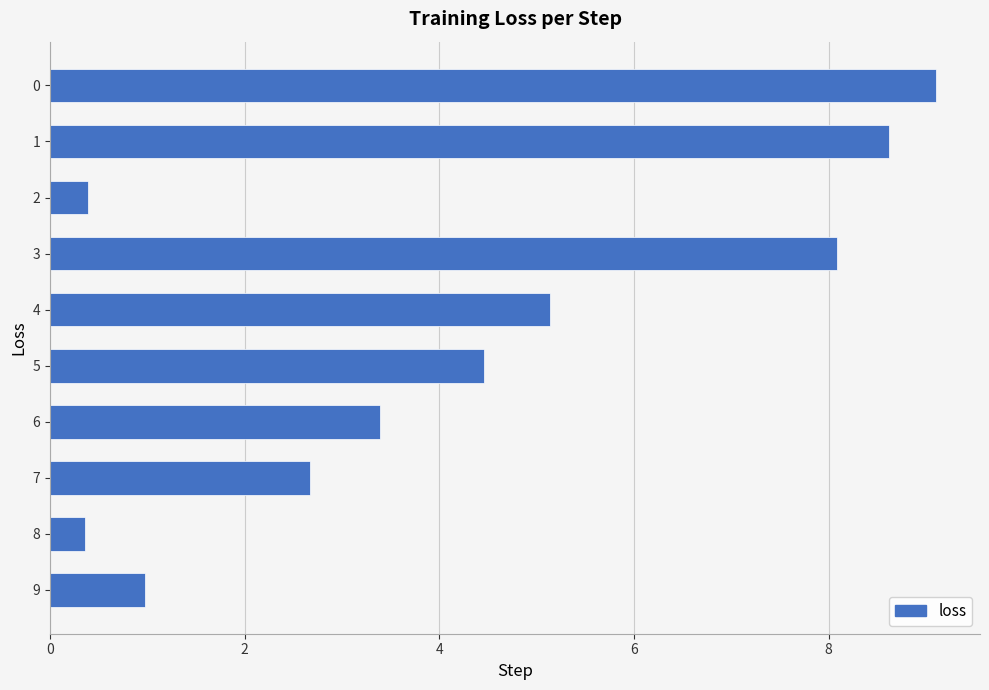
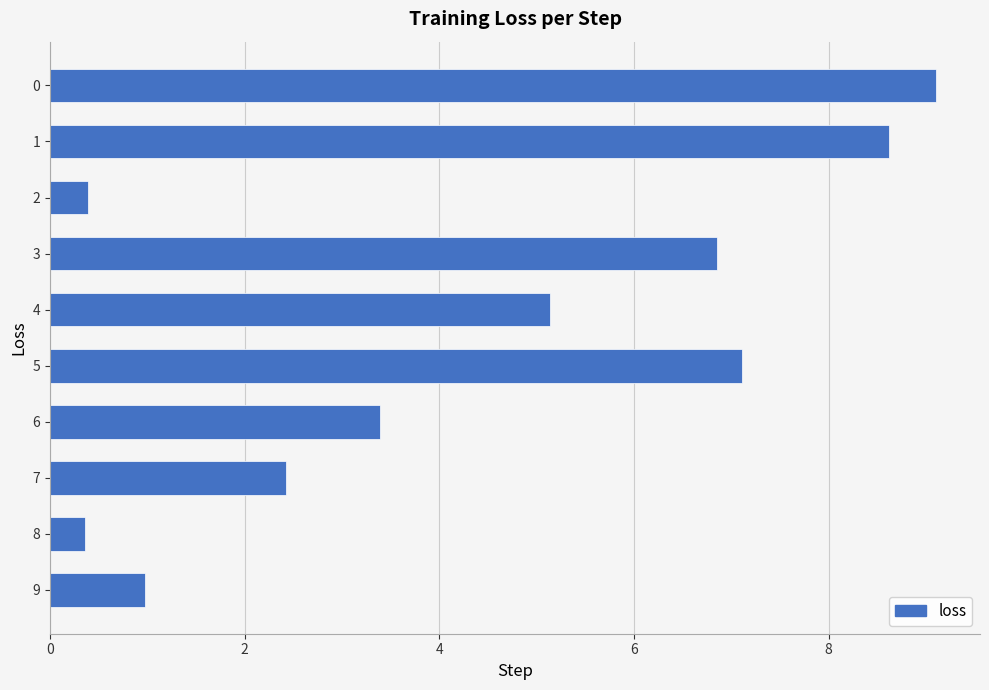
  {
    "0": 9.1,
    "1": 8.6,
    "2": 0.4,
-   "3": 8.1,
+   "3": 6.9,
    "4": 5.1,
-   "5": 4.5,
+   "5": 7.1,
    "6": 3.4,
-   "7": 2.7,
+   "7": 2.4,
    "8": 0.4,
    "9": 1.0
  }
